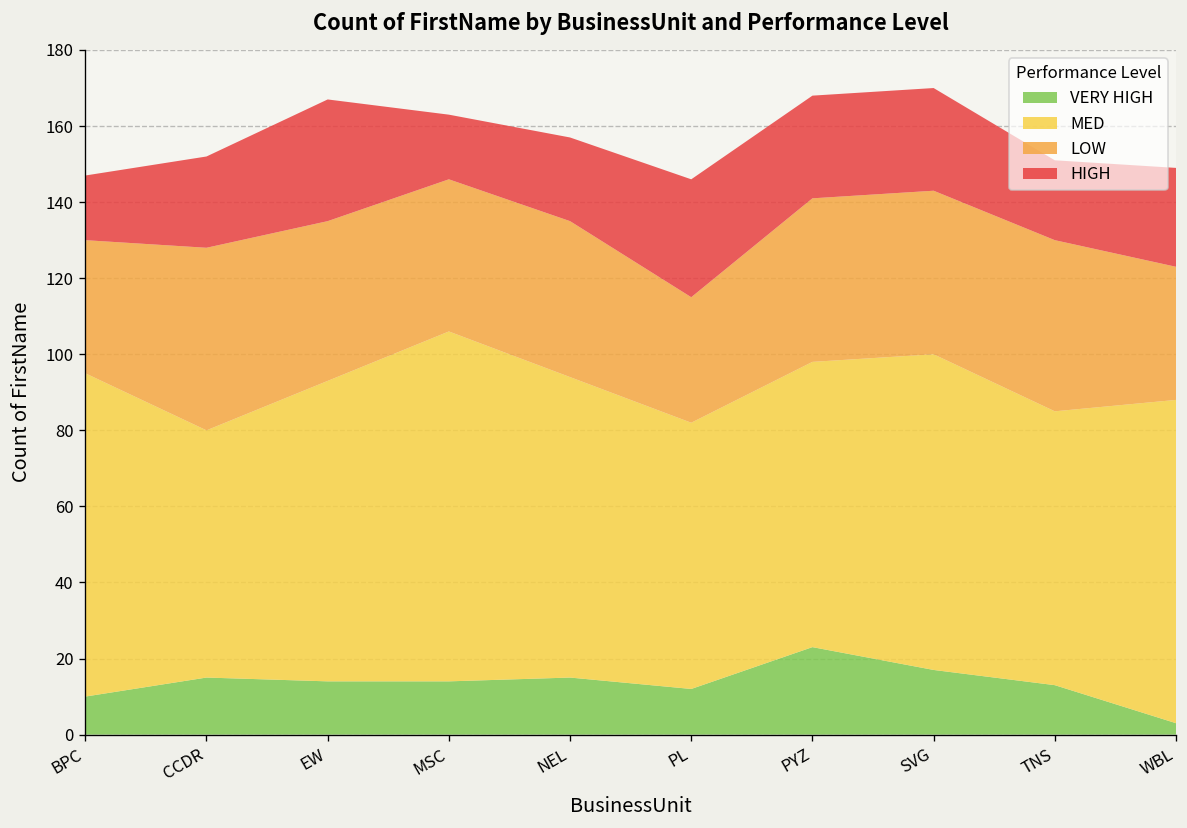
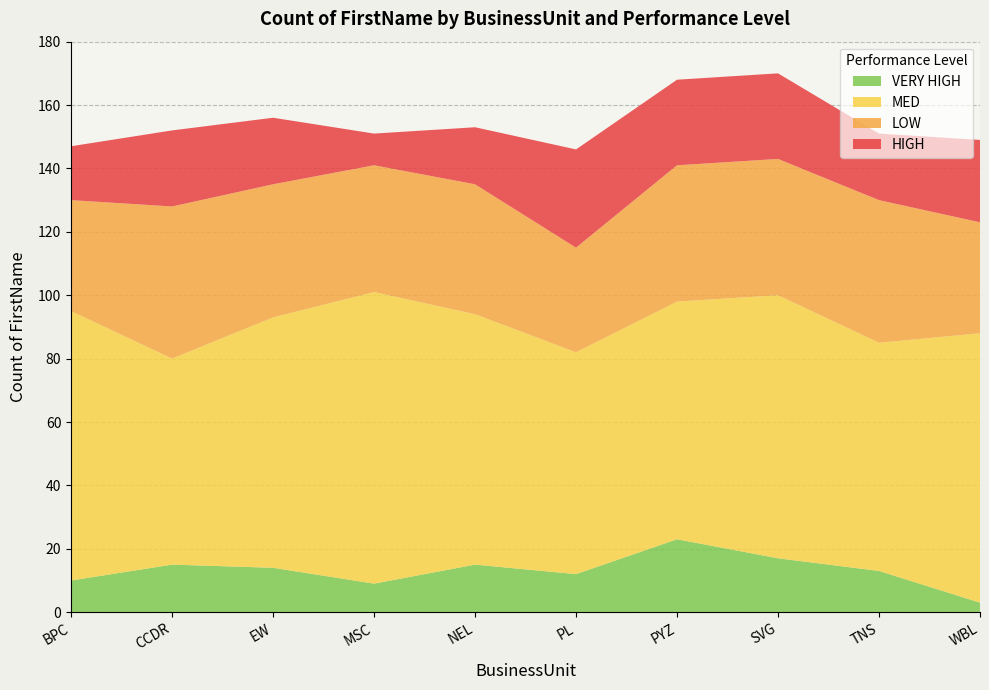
  {
    "VERY HIGH": {
      "BPC": 10,
      "CCDR": 15,
      "EW": 14,
-     "MSC": 14,
+     "MSC": 9,
      "NEL": 15,
      "PL": 12,
      "PYZ": 23,
      "SVG": 17,
      "TNS": 13,
      "WBL": 3
    },
    "HIGH": {
      "BPC": 17,
      "CCDR": 24,
-     "EW": 32,
-     "MSC": 17,
-     "NEL": 22,
+     "EW": 21,
+     "MSC": 10,
+     "NEL": 18,
      "PL": 31,
      "PYZ": 27,
      "SVG": 27,
      "WBL": 26
    }
  }
